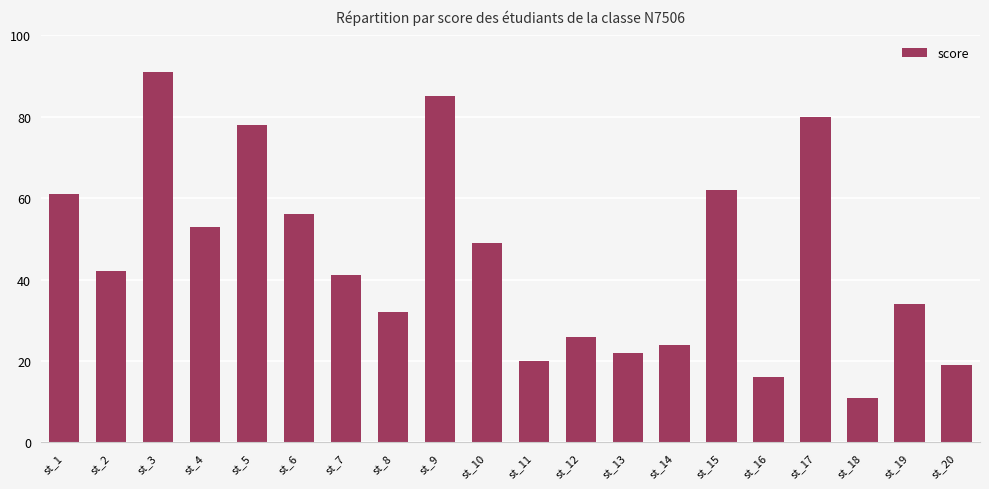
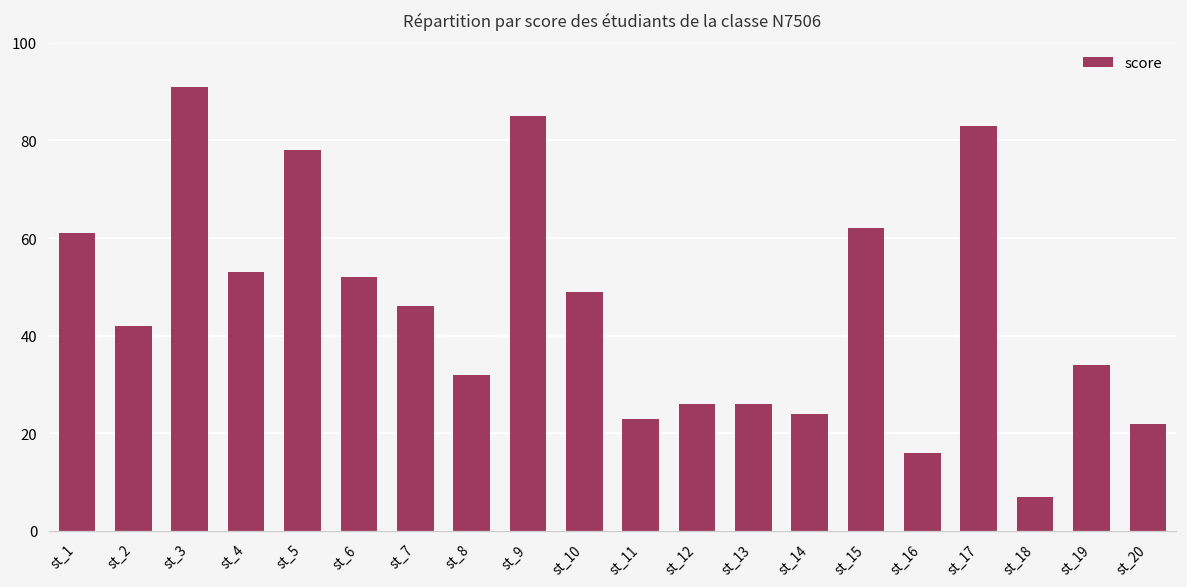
  {
    "st_1": 61,
    "st_2": 42,
    "st_3": 91,
    "st_4": 53,
    "st_5": 78,
-   "st_6": 56,
-   "st_7": 41,
+   "st_6": 52,
+   "st_7": 46,
    "st_8": 32,
    "st_9": 85,
    "st_10": 49,
-   "st_11": 20,
+   "st_11": 23,
    "st_12": 26,
-   "st_13": 22,
+   "st_13": 26,
    "st_14": 24,
    "st_15": 62,
    "st_16": 16,
-   "st_17": 80,
-   "st_18": 11,
+   "st_17": 83,
+   "st_18": 7,
    "st_19": 34,
-   "st_20": 19
+   "st_20": 22
  }
